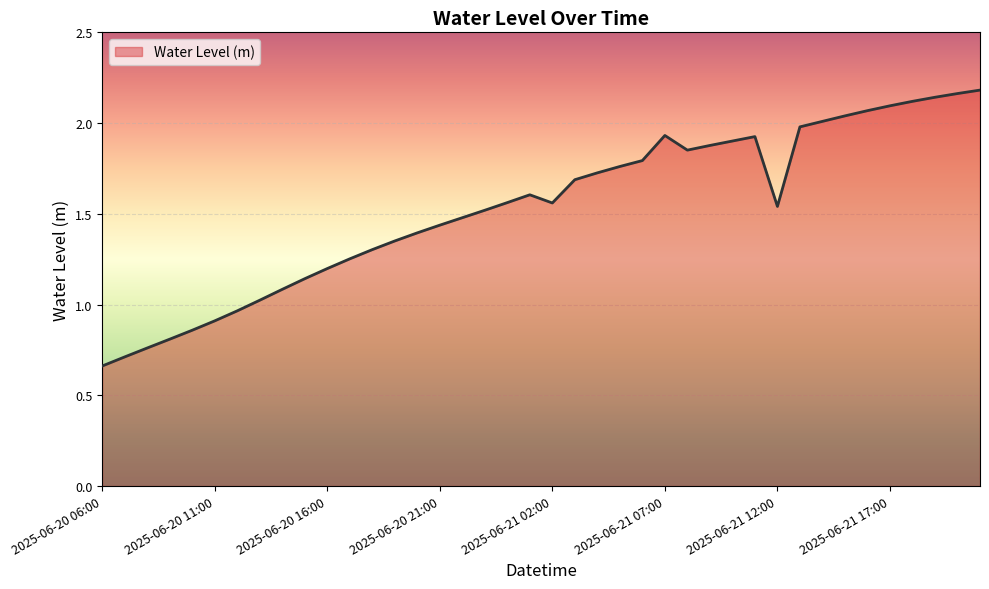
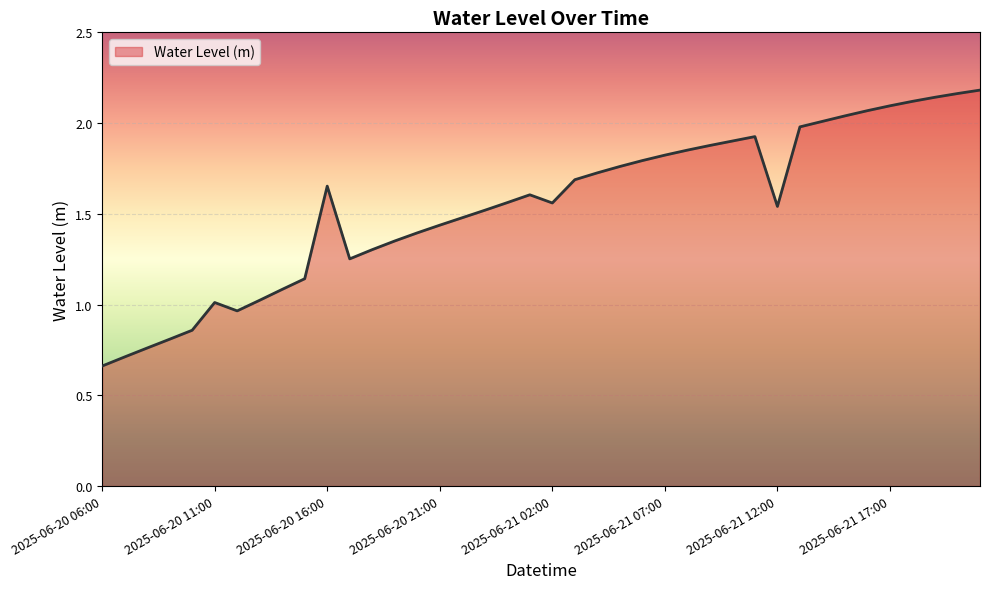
  {
    "2025-06-20 06:00": 0.66,
-   "2025-06-20 11:00": 0.91,
-   "2025-06-20 16:00": 1.20,
+   "2025-06-20 11:00": 1.01,
+   "2025-06-20 16:00": 1.65,
    "2025-06-20 21:00": 1.44,
    "2025-06-21 02:00": 1.56,
-   "2025-06-21 07:00": 1.93,
+   "2025-06-21 07:00": 1.82,
    "2025-06-21 12:00": 1.54,
    "2025-06-21 17:00": 2.10
  }
